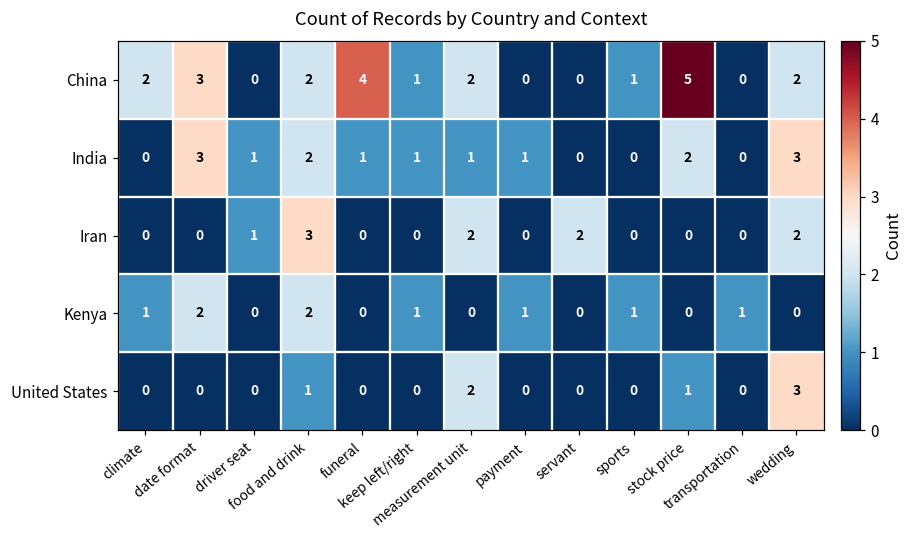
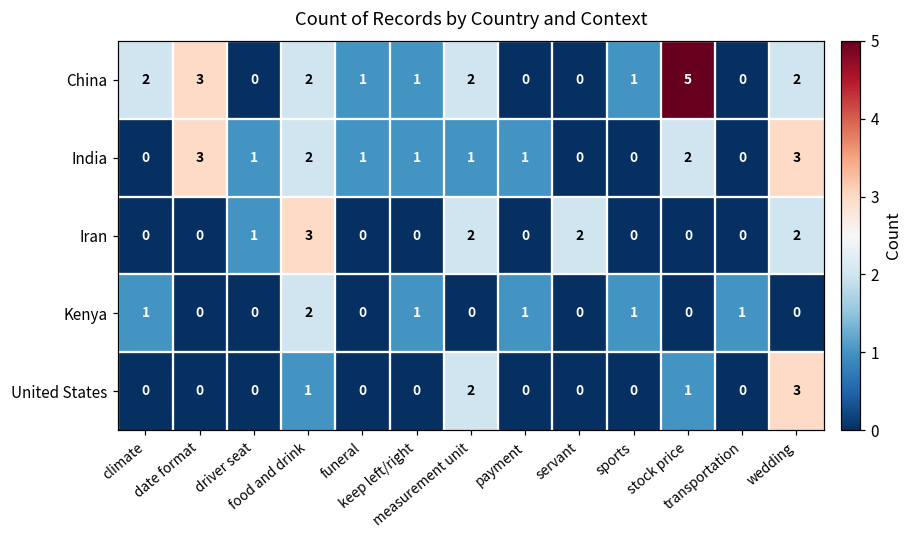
  {
    "China": {
      "climate": 2,
      "date format": 3,
      "driver seat": 0,
      "food and drink": 2,
-     "funeral": 4,
+     "funeral": 1,
      "keep left/right": 1,
      "measurement unit": 2,
      "payment": 0,
      "servant": 0,
      "sports": 1,
      "stock price": 5,
      "transportation": 0,
      "wedding": 2
    },
    "India": {
      "climate": 0,
      "date format": 3,
      "driver seat": 1,
      "food and drink": 2,
      "funeral": 1,
      "keep left/right": 1,
      "measurement unit": 1,
      "payment": 1,
      "servant": 0,
      "sports": 0,
      "stock price": 2,
      "transportation": 0,
      "wedding": 3
    },
    "Iran": {
      "climate": 0,
      "date format": 0,
      "driver seat": 1,
      "food and drink": 3,
      "funeral": 0,
      "keep left/right": 0,
      "measurement unit": 2,
      "payment": 0,
      "servant": 2,
      "sports": 0,
      "stock price": 0,
      "transportation": 0,
      "wedding": 2
    },
    "Kenya": {
      "climate": 1,
-     "date format": 2,
+     "date format": 0,
      "driver seat": 0,
      "food and drink": 2,
      "funeral": 0,
      "keep left/right": 1,
      "measurement unit": 0,
      "payment": 1,
      "servant": 0,
      "sports": 1,
      "stock price": 0,
      "transportation": 1,
      "wedding": 0
    },
    "United States": {
      "climate": 0,
      "date format": 0,
      "driver seat": 0,
      "food and drink": 1,
      "funeral": 0,
      "keep left/right": 0,
      "measurement unit": 2,
      "payment": 0,
      "servant": 0,
      "sports": 0,
      "stock price": 1,
      "transportation": 0,
      "wedding": 3
    }
  }
